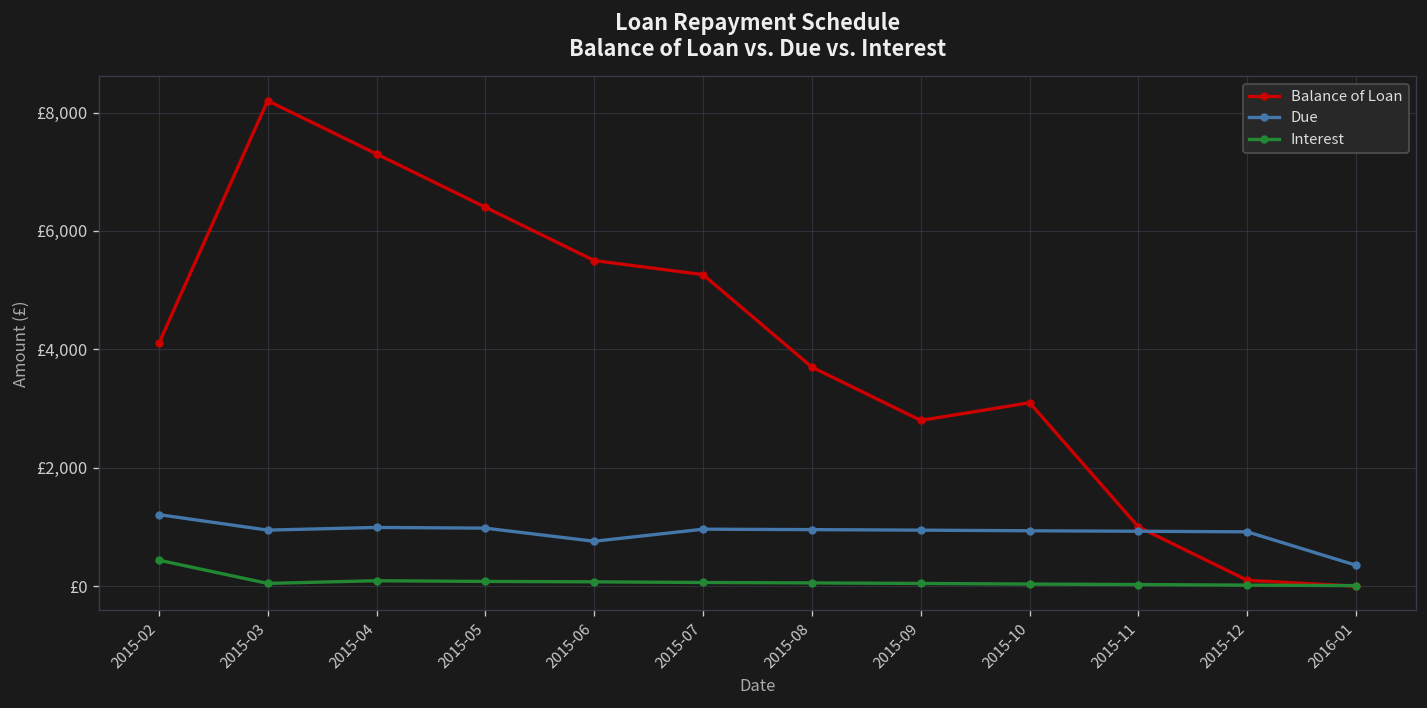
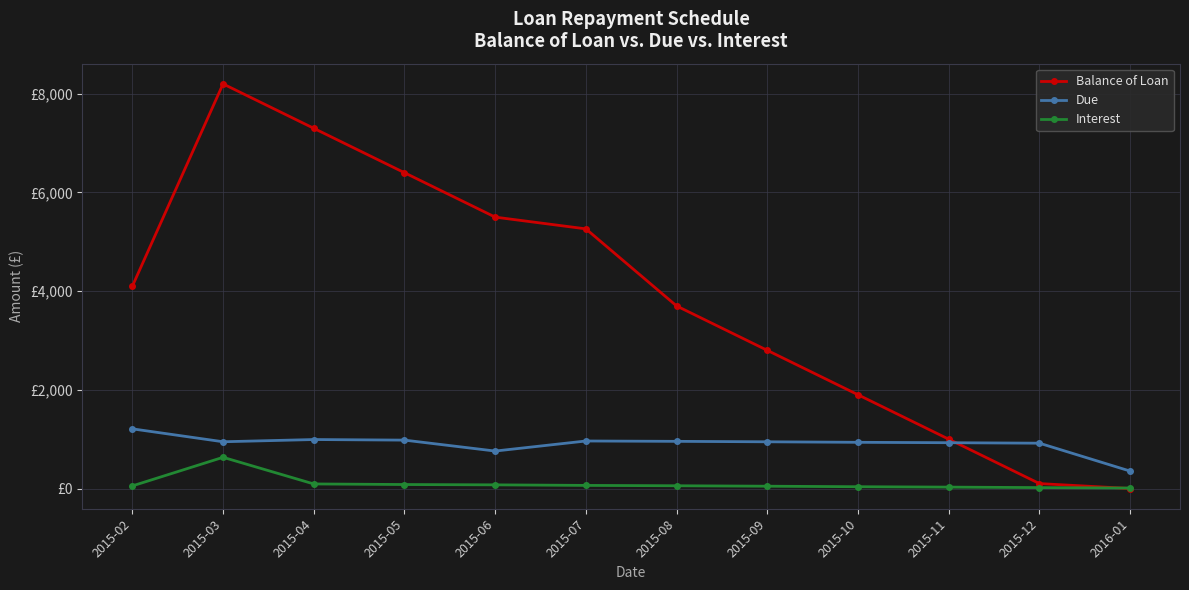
  {
    "Balance of Loan": {
      "2015-02": "£4,100",
      "2015-03": "£8,200",
      "2015-04": "£7,300",
      "2015-05": "£6,400",
      "2015-06": "£5,500",
      "2015-07": "£5,300",
      "2015-08": "£3,700",
      "2015-09": "£2,800",
-     "2015-10": "£3,100",
+     "2015-10": "£1,900",
      "2015-11": "£1,000",
      "2015-12": "£100"
    },
    "Due": {
      "2015-02": "£1,200",
      "2015-03": "£900",
      "2015-04": "£1,000",
      "2015-05": "£1,000",
      "2015-06": "£800",
      "2015-07": "£1,000",
      "2015-08": "£1,000",
      "2015-09": "£900",
      "2015-10": "£900",
      "2015-11": "£900",
      "2015-12": "£900",
      "2016-01": "£400"
    },
    "Interest": {
-     "2015-02": "£400",
-     "2015-03": "£0",
+     "2015-02": "£100",
+     "2015-03": "£600",
      "2015-04": "£100",
      "2015-05": "£100",
      "2015-06": "£100",
      "2015-07": "£100",
      "2015-08": "£100",
      "2015-09": "£0",
      "2015-10": "£0",
      "2015-11": "£0",
      "2015-12": "£0"
    }
  }
